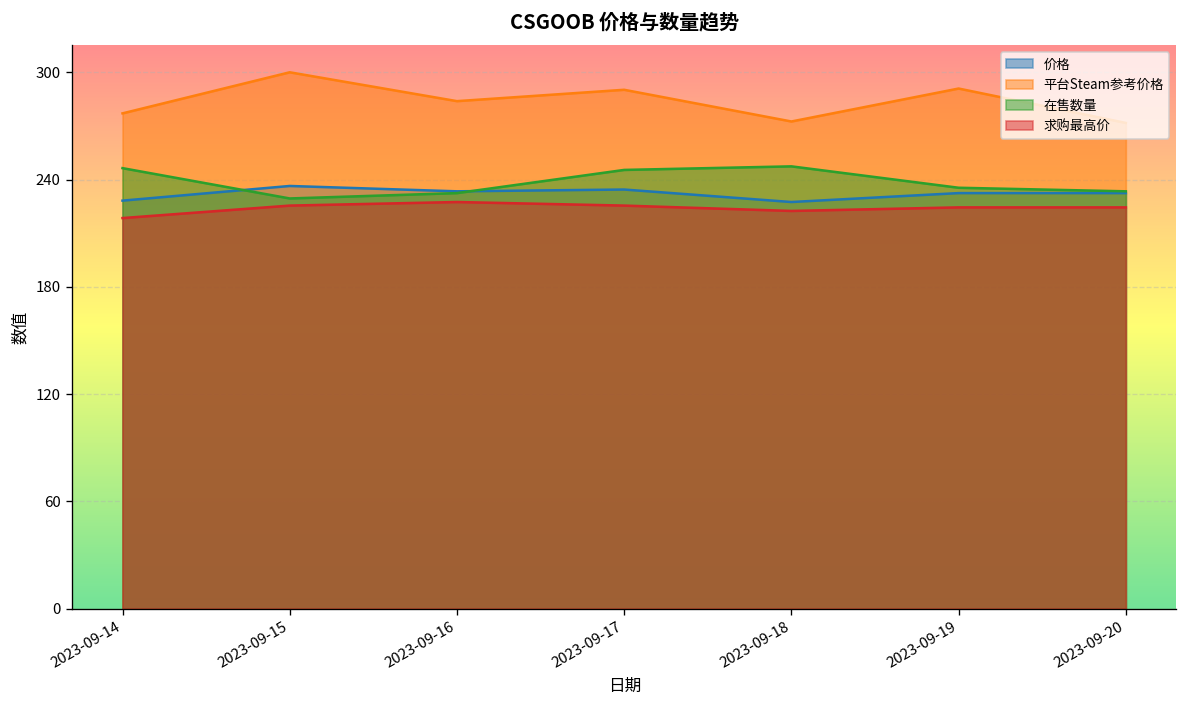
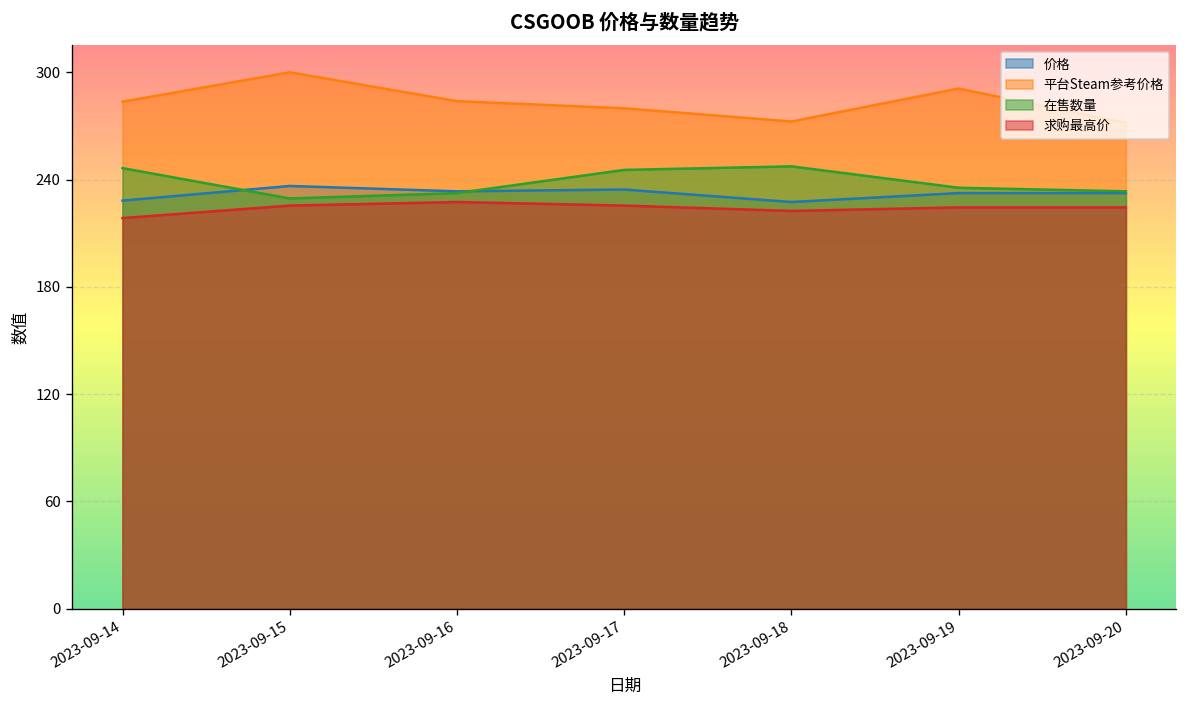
  {
    "价格": {
      "2023-09-14": 228,
      "2023-09-15": 236,
      "2023-09-17": 234,
      "2023-09-18": 227,
      "2023-09-19": 232
    },
    "平台Steam参考价格": {
-     "2023-09-14": 277,
+     "2023-09-14": 284,
      "2023-09-15": 300,
      "2023-09-16": 284,
-     "2023-09-17": 290,
+     "2023-09-17": 280,
      "2023-09-18": 272,
      "2023-09-19": 291
    },
    "在售数量": {
      "2023-09-14": 246,
      "2023-09-15": 229,
      "2023-09-17": 245,
      "2023-09-18": 247,
      "2023-09-19": 235
    },
    "求购最高价": {
      "2023-09-14": 218,
      "2023-09-15": 225,
      "2023-09-16": 227,
      "2023-09-17": 225,
      "2023-09-18": 222,
      "2023-09-19": 224,
      "2023-09-20": 224
    }
  }
